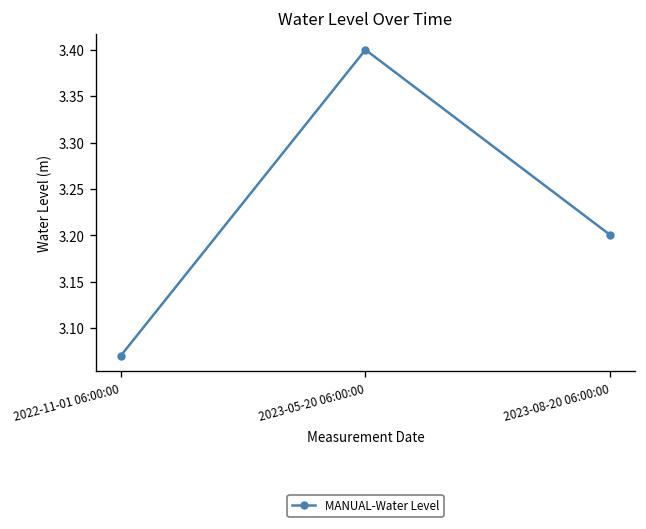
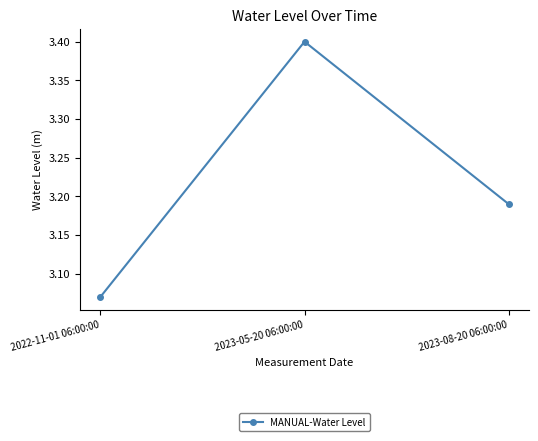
  {
    "2022-11-01 06:00:00": 3.07,
    "2023-05-20 06:00:00": 3.40,
-   "2023-08-20 06:00:00": 3.20
+   "2023-08-20 06:00:00": 3.19
  }
